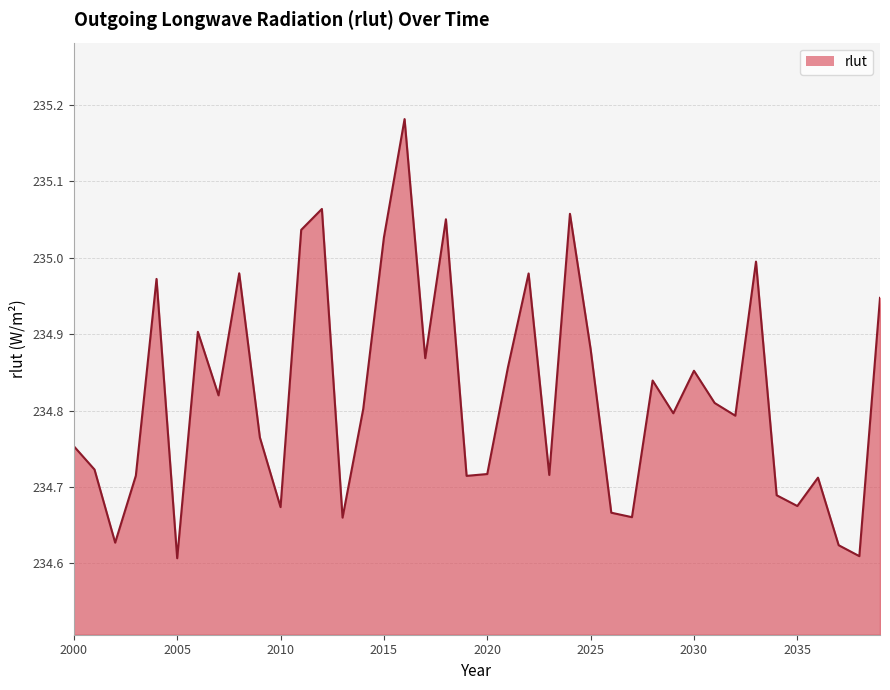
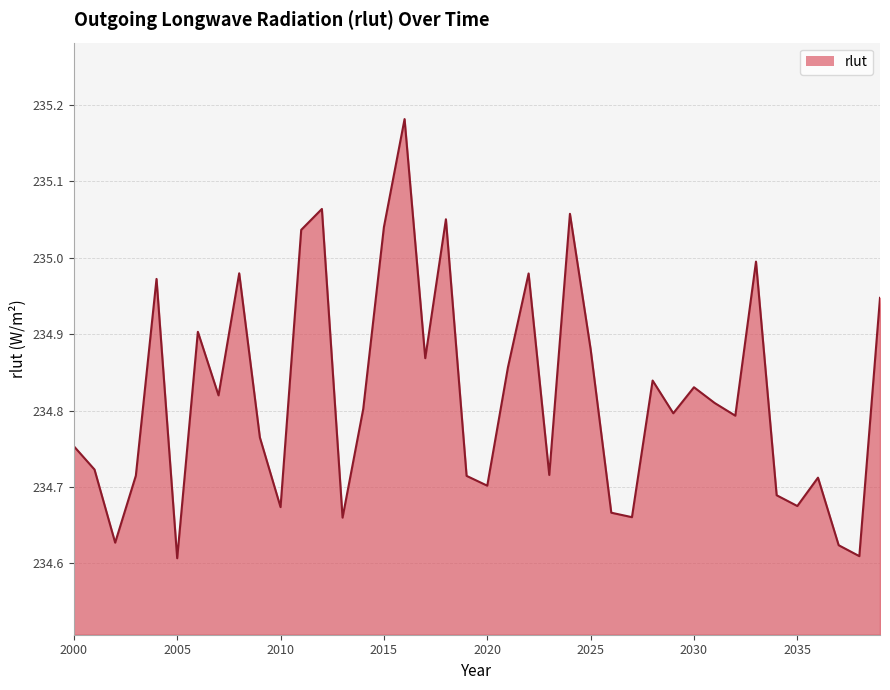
  {
    "2000": 234.75,
    "2005": 234.61,
    "2010": 234.67,
-   "2015": 235.03,
-   "2020": 234.72,
+   "2015": 235.04,
+   "2020": 234.70,
    "2025": 234.88,
-   "2030": 234.85,
+   "2030": 234.83,
    "2035": 234.68
  }
